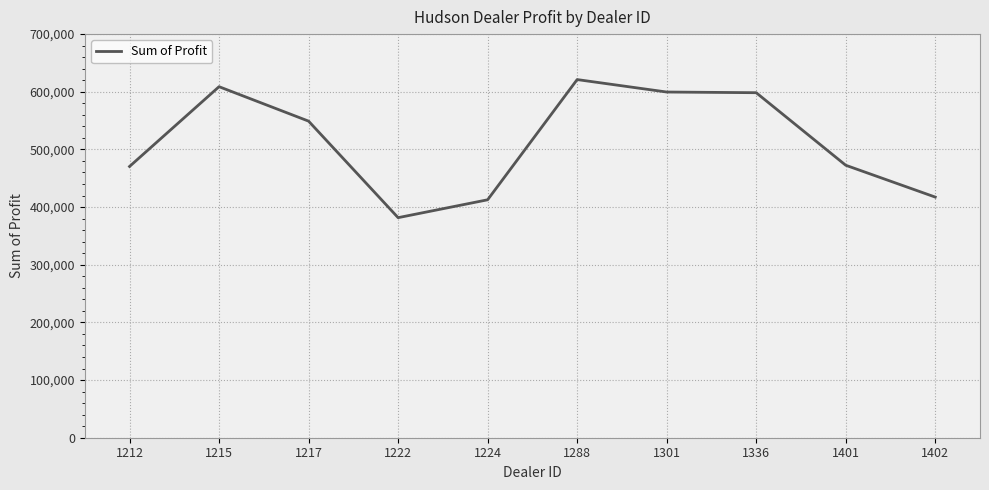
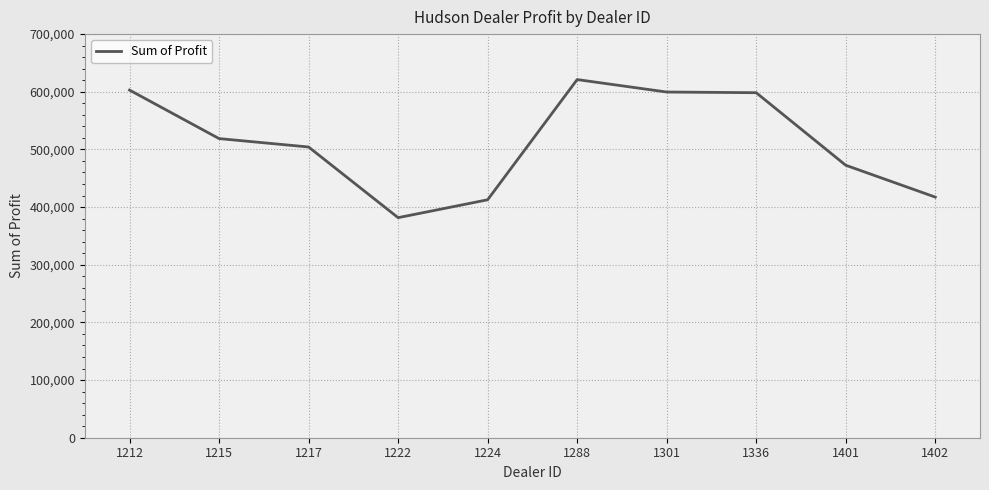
  {
-   "1212": "470,000",
-   "1215": "610,000",
-   "1217": "550,000",
+   "1212": "600,000",
+   "1215": "520,000",
+   "1217": "500,000",
    "1222": "380,000",
    "1224": "410,000",
    "1288": "620,000",
    "1301": "600,000",
    "1336": "600,000",
    "1401": "470,000",
    "1402": "420,000"
  }
